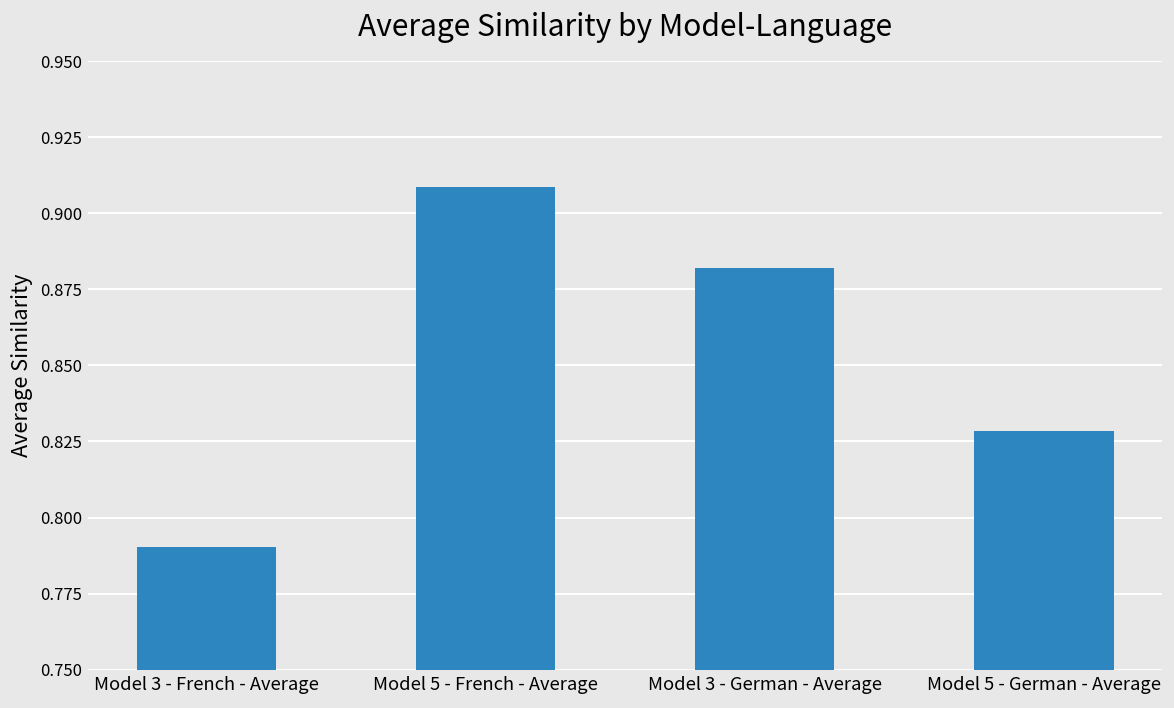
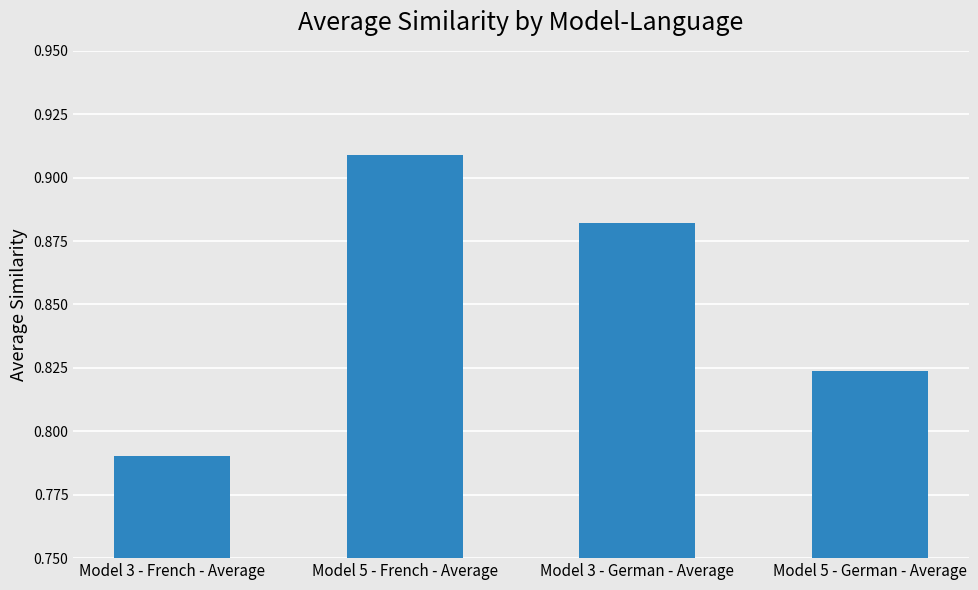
  {
    "Model 3 - French - Average": 0.790,
    "Model 5 - French - Average": 0.909,
    "Model 3 - German - Average": 0.882,
-   "Model 5 - German - Average": 0.828
+   "Model 5 - German - Average": 0.824
  }
